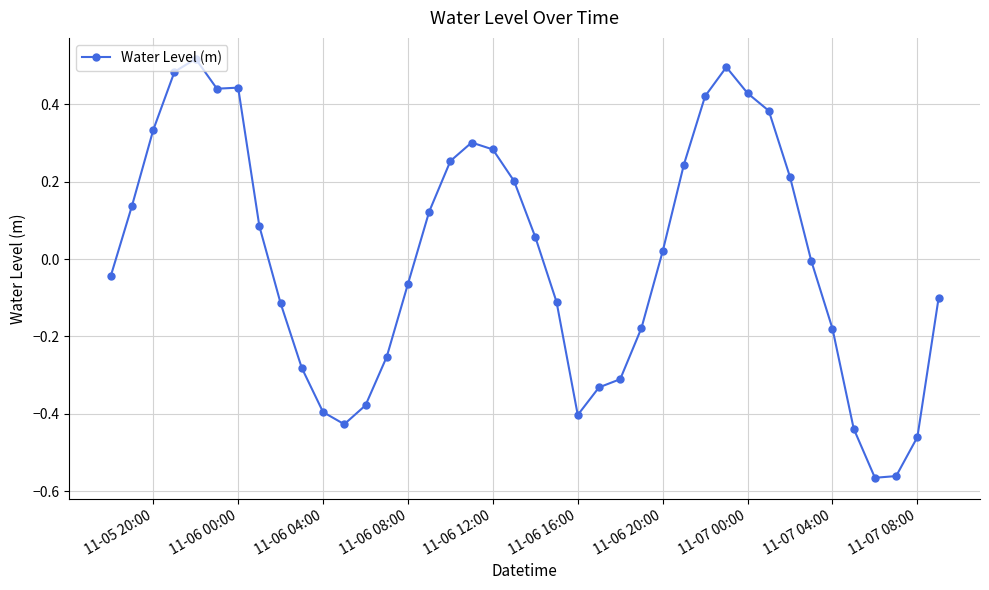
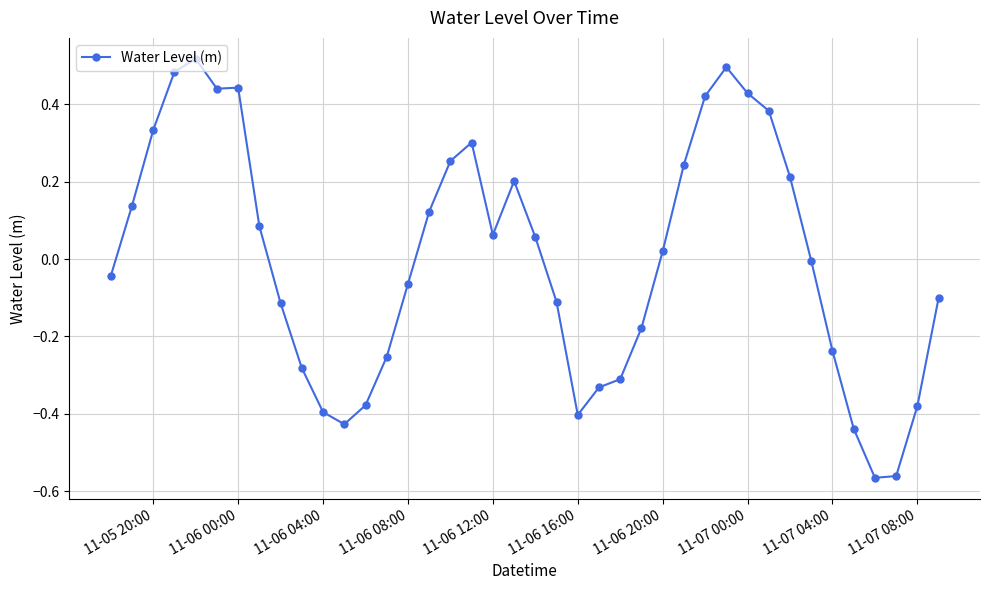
  {
    "11-05 20:00": 0.33,
    "11-06 00:00": 0.44,
    "11-06 04:00": -0.40,
    "11-06 08:00": -0.06,
-   "11-06 12:00": 0.28,
+   "11-06 12:00": 0.06,
    "11-06 16:00": -0.40,
    "11-06 20:00": 0.02,
    "11-07 00:00": 0.43,
-   "11-07 04:00": -0.18,
-   "11-07 08:00": -0.46
+   "11-07 04:00": -0.24,
+   "11-07 08:00": -0.38
  }
